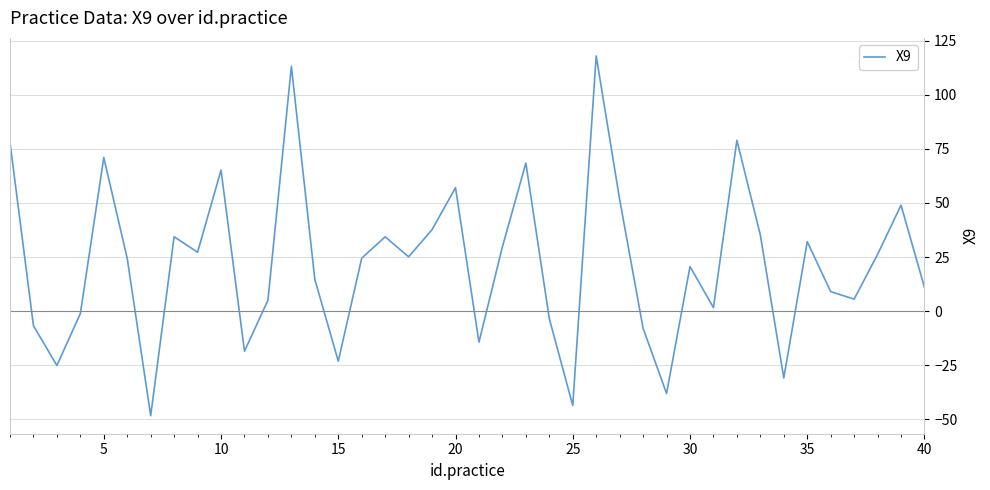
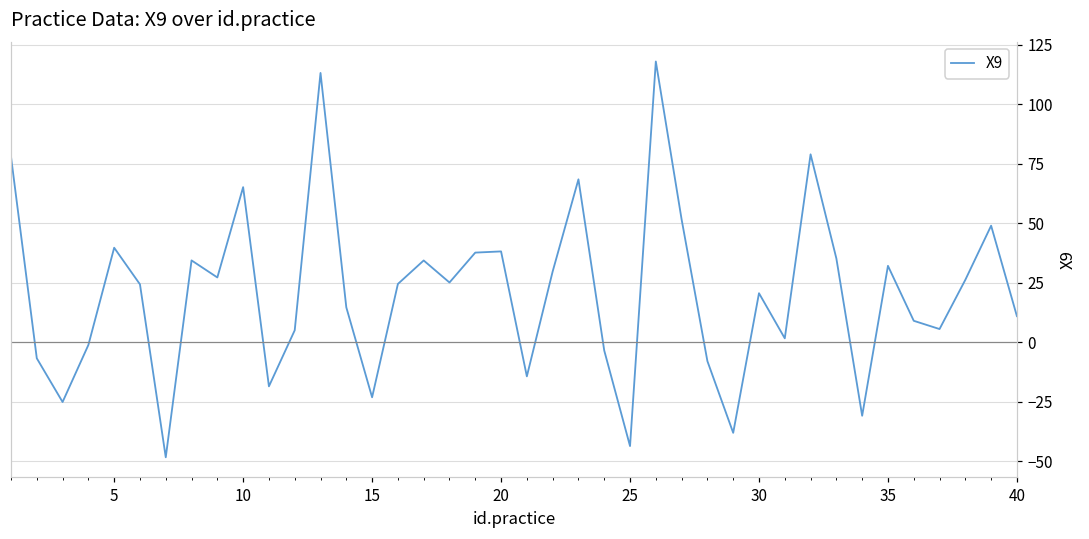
  {
-   "5": 71,
+   "5": 40,
    "10": 65,
    "15": -23,
-   "20": 57,
+   "20": 38,
    "25": -44,
    "30": 21,
    "35": 32,
    "40": 11
  }
